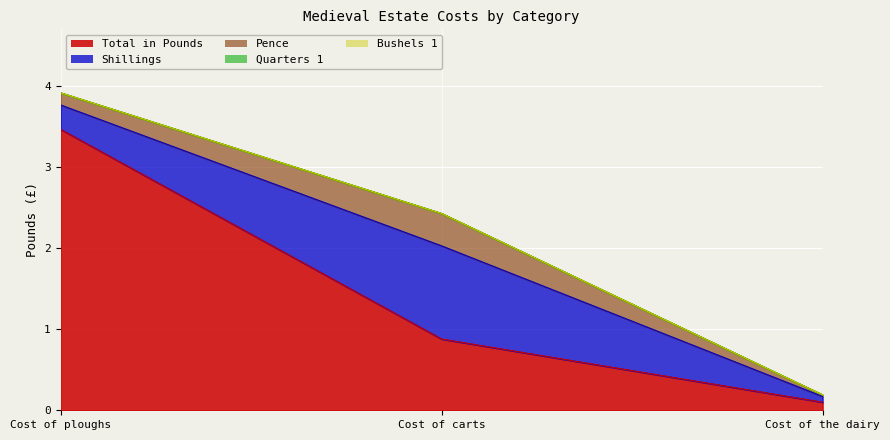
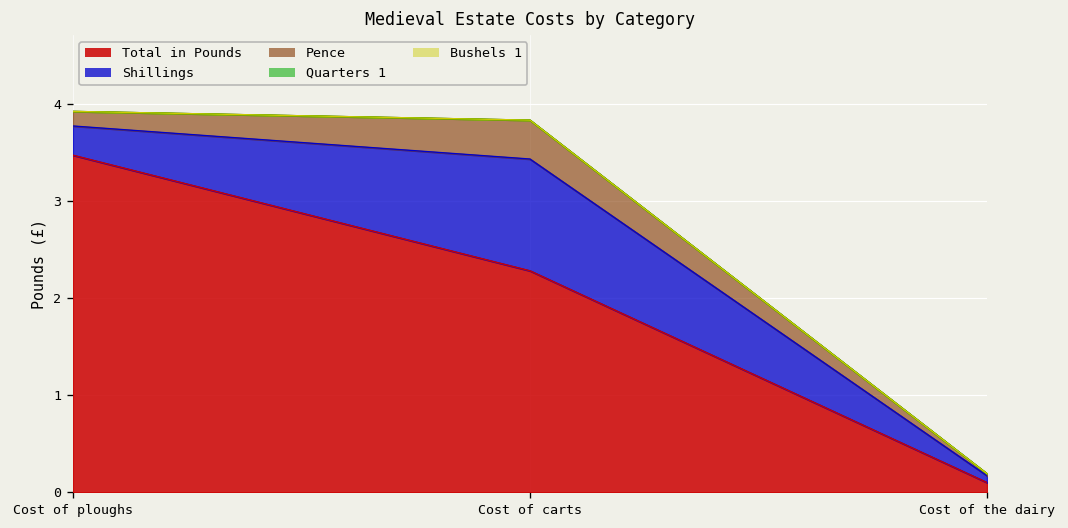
  {
    "Total in Pounds": {
      "Cost of ploughs": 3.5,
-     "Cost of carts": 0.9,
+     "Cost of carts": 2.3,
      "Cost of the dairy": 0.1
    },
    "Shillings": {
      "Cost of ploughs": 0.3,
      "Cost of carts": 1.2
    }
  }
